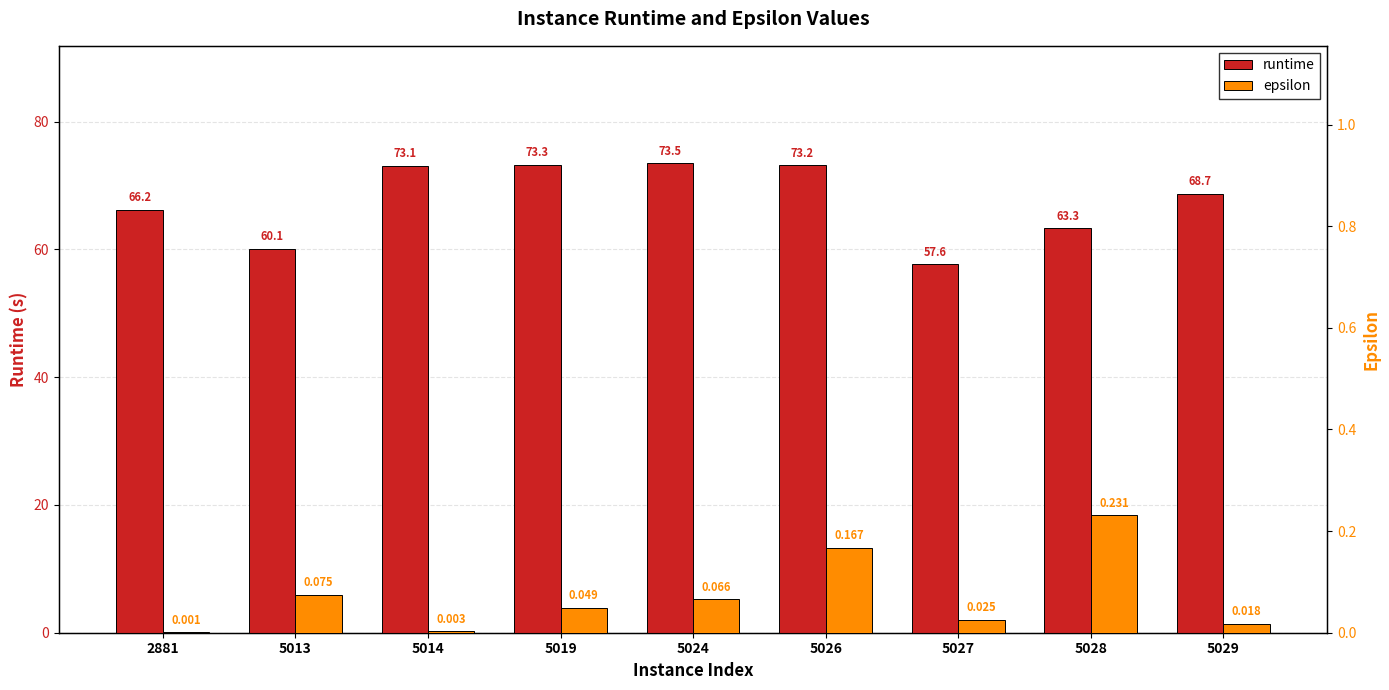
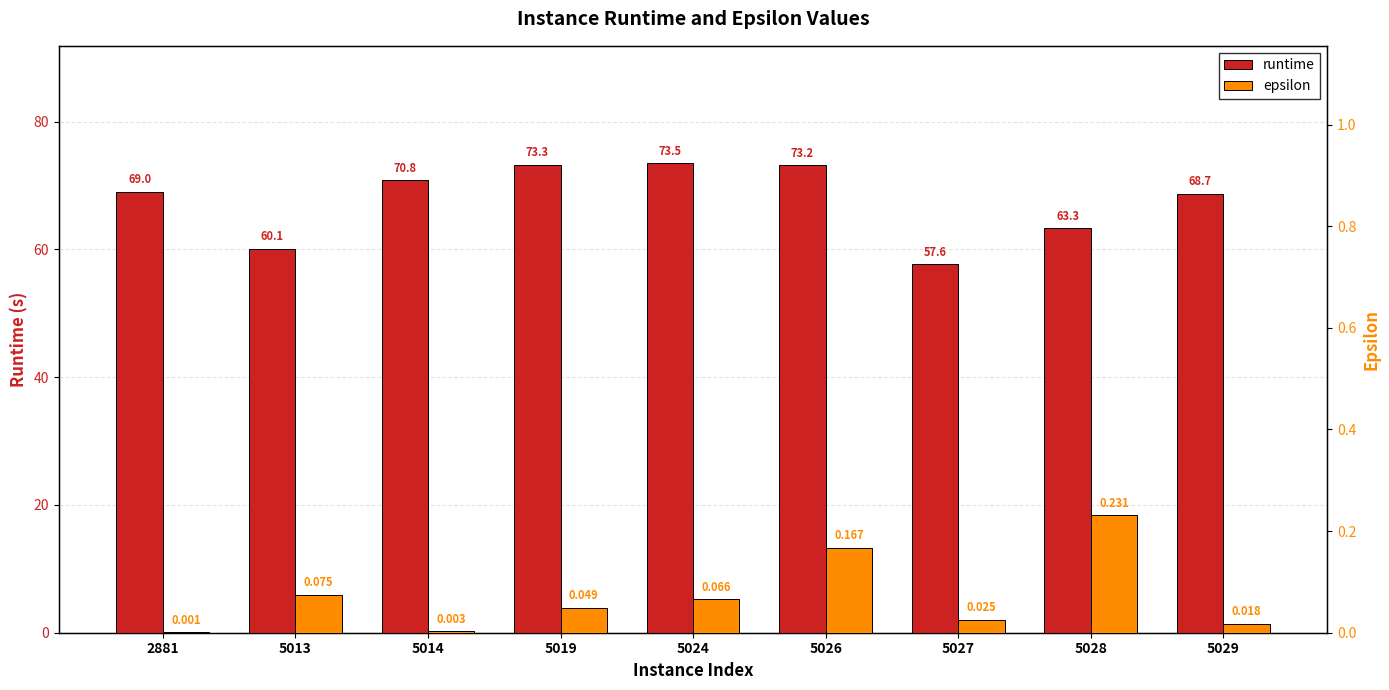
  {
    "runtime": {
-     "2881": 66.2,
+     "2881": 69.0,
      "5013": 60.1,
-     "5014": 73.1,
+     "5014": 70.8,
      "5019": 73.3,
      "5024": 73.5,
      "5026": 73.2,
      "5027": 57.6,
      "5028": 63.3,
      "5029": 68.7
    },
    "epsilon": {
      "2881": 0.001,
      "5013": 0.075,
      "5014": 0.003,
      "5019": 0.049,
      "5024": 0.066,
      "5026": 0.167,
      "5027": 0.025,
      "5028": 0.231,
      "5029": 0.018
    }
  }
